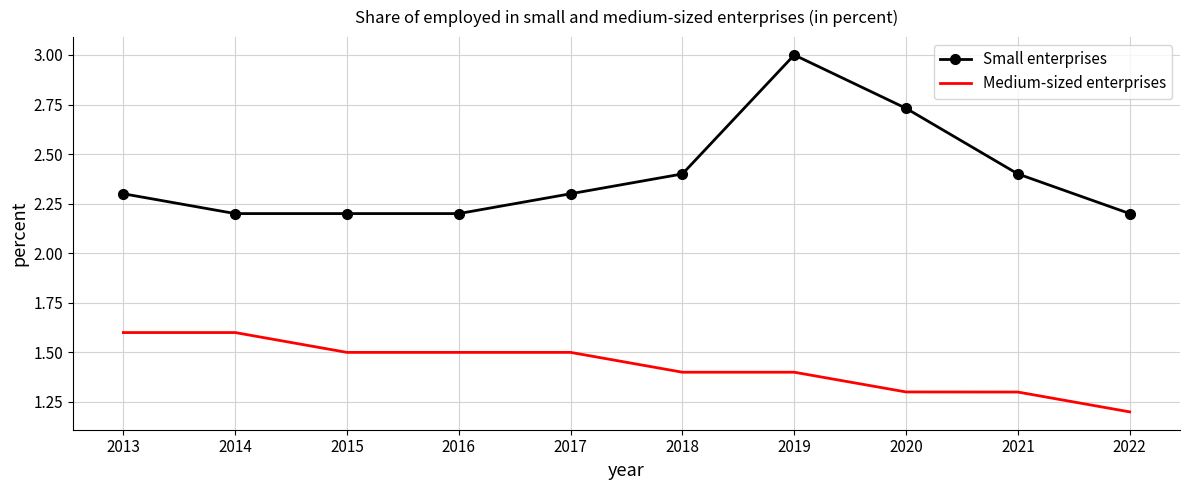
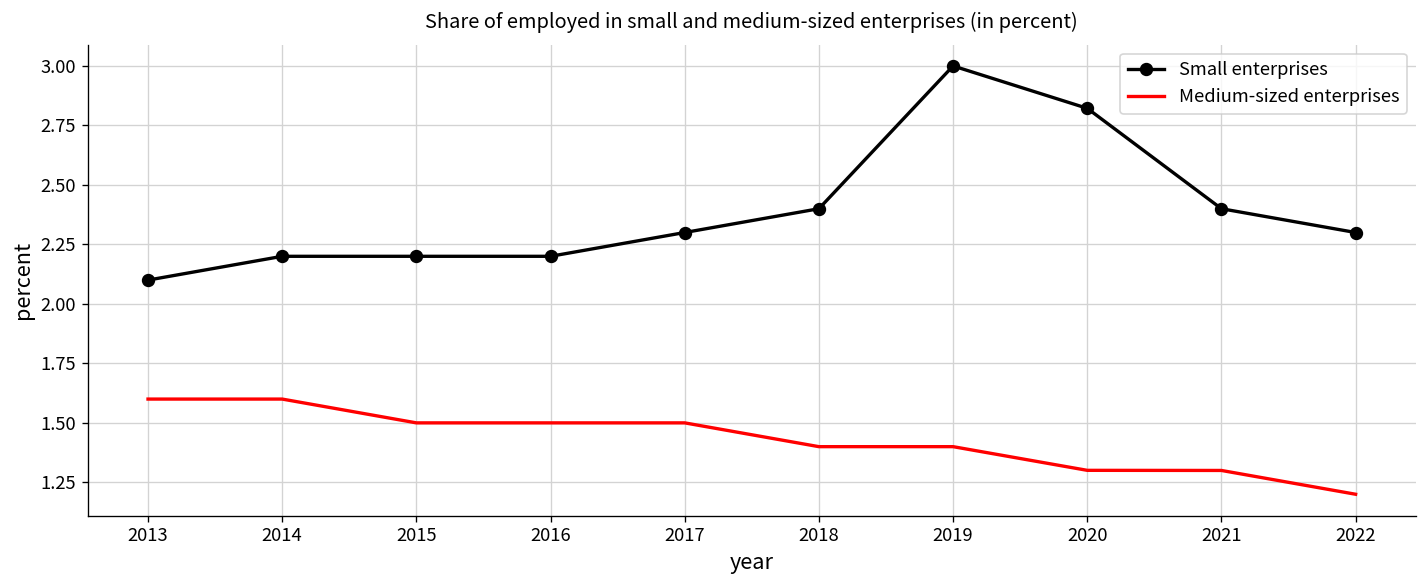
  {
    "Small enterprises": {
-     "2013": 2.3,
+     "2013": 2.1,
      "2014": 2.20,
      "2015": 2.20,
      "2016": 2.20,
      "2017": 2.30,
      "2018": 2.40,
      "2019": 3.00,
-     "2020": 2.73,
+     "2020": 2.82,
      "2021": 2.40,
-     "2022": 2.2
+     "2022": 2.3
    },
    "Medium-sized enterprises": {
      "2013": 1.60,
      "2014": 1.60,
      "2015": 1.50,
      "2016": 1.50,
      "2017": 1.50,
      "2018": 1.40,
      "2019": 1.40,
      "2020": 1.30,
      "2021": 1.30,
      "2022": 1.20
    }
  }
